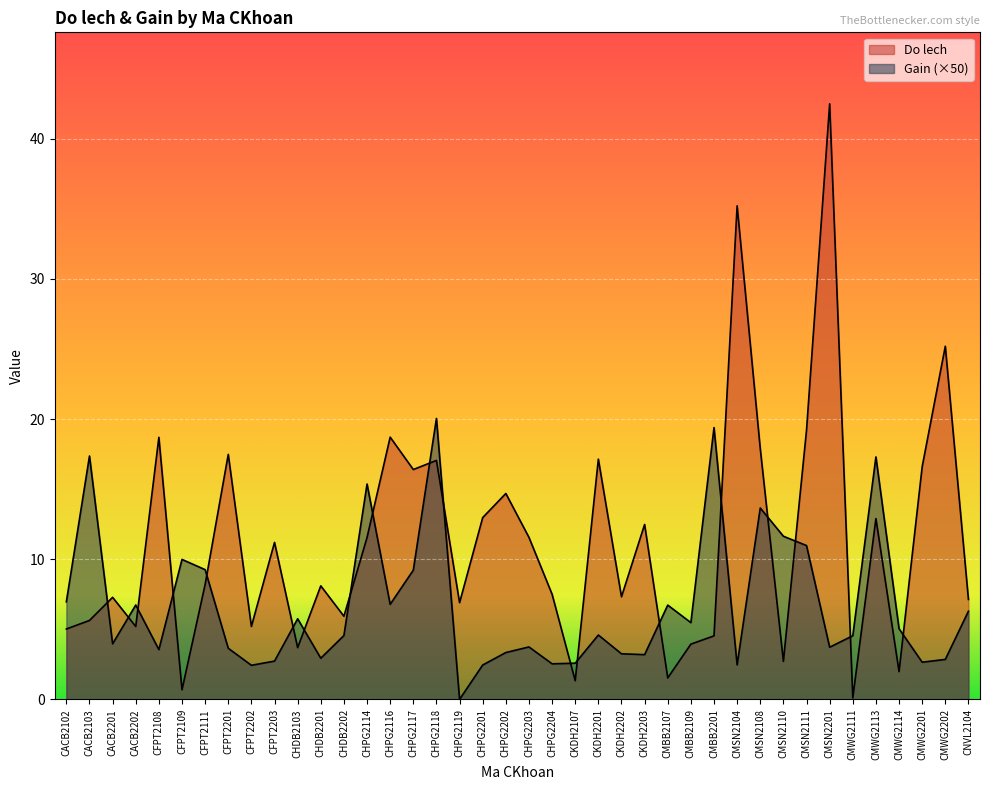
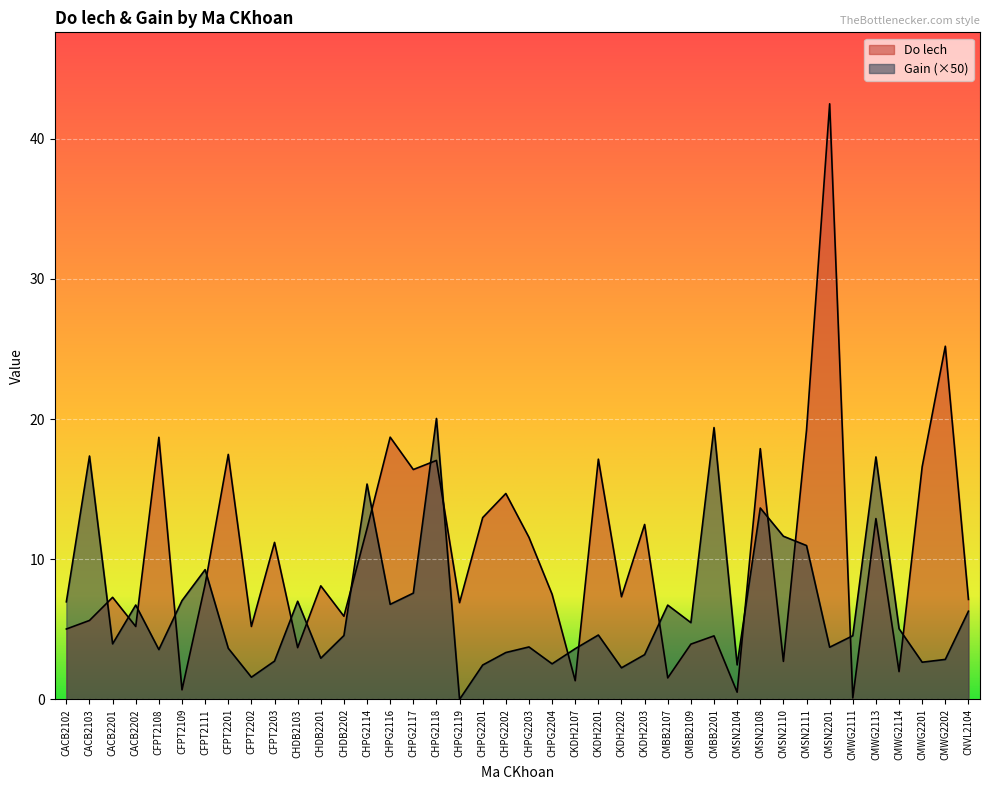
  {
    "Do lech": {
      "CACB2102": 5.0,
      "CACB2103": 5.6,
      "CACB2201": 7.3,
      "CACB2202": 5.2,
      "CFPT2108": 18.7,
      "CFPT2109": 0.7,
      "CFPT2111": 8.2,
      "CFPT2201": 17.5,
      "CFPT2202": 5.2,
      "CFPT2203": 11.2,
      "CHDB2103": 3.7,
      "CHDB2201": 8.1,
      "CHDB2202": 5.9,
-     "CHPG2114": 11.6,
+     "CHPG2114": 12.2,
      "CHPG2116": 18.7,
      "CHPG2117": 16.4,
      "CHPG2118": 17.1,
      "CHPG2119": 6.9,
      "CHPG2201": 13.0,
      "CHPG2202": 14.7,
      "CHPG2203": 11.6,
      "CHPG2204": 7.5,
      "CKDH2107": 1.3,
      "CKDH2201": 17.1,
      "CKDH2202": 7.3,
      "CKDH2203": 12.5,
      "CMBB2107": 1.5,
      "CMBB2109": 3.9,
      "CMBB2201": 4.5,
-     "CMSN2104": 35.2,
+     "CMSN2104": 0.5,
      "CMSN2108": 17.9,
      "CMSN2110": 2.7,
      "CMSN2111": 19.2,
      "CMSN2201": 42.5,
      "CMWG2111": 0.1,
      "CMWG2113": 12.9,
      "CMWG2114": 2.0,
      "CMWG2201": 16.6,
      "CMWG2202": 25.2,
      "CNVL2104": 7.1
    },
    "Gain (×50)": {
      "CACB2102": 7.0,
      "CACB2103": 17.4,
      "CACB2201": 4.0,
      "CACB2202": 6.7,
      "CFPT2108": 3.6,
-     "CFPT2109": 10.0,
+     "CFPT2109": 7.0,
      "CFPT2111": 9.3,
      "CFPT2201": 3.6,
-     "CFPT2202": 2.4,
+     "CFPT2202": 1.6,
      "CFPT2203": 2.7,
-     "CHDB2103": 5.8,
+     "CHDB2103": 7.0,
      "CHDB2201": 2.9,
      "CHDB2202": 4.6,
      "CHPG2114": 15.4,
      "CHPG2116": 6.8,
-     "CHPG2117": 9.2,
+     "CHPG2117": 7.6,
      "CHPG2118": 20.0,
      "CHPG2119": 0.0,
      "CHPG2201": 2.5,
      "CHPG2202": 3.3,
      "CHPG2203": 3.7,
      "CHPG2204": 2.5,
-     "CKDH2107": 2.6,
+     "CKDH2107": 3.6,
      "CKDH2201": 4.6,
-     "CKDH2202": 3.3,
+     "CKDH2202": 2.3,
      "CKDH2203": 3.2,
      "CMBB2107": 6.7,
      "CMBB2109": 5.5,
      "CMBB2201": 19.4,
      "CMSN2104": 2.5,
      "CMSN2108": 13.7,
      "CMSN2110": 11.6,
      "CMSN2111": 11.0,
      "CMSN2201": 3.7,
      "CMWG2111": 4.5,
      "CMWG2113": 17.3,
      "CMWG2114": 5.0,
      "CMWG2201": 2.7,
      "CMWG2202": 2.9,
      "CNVL2104": 6.3
    }
  }
